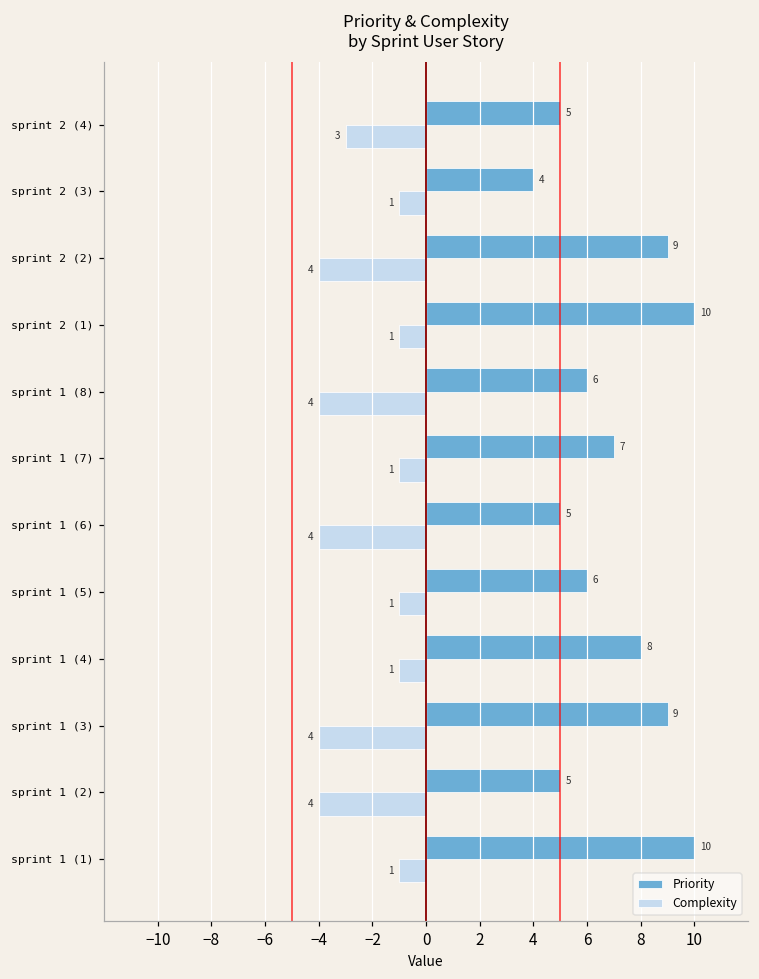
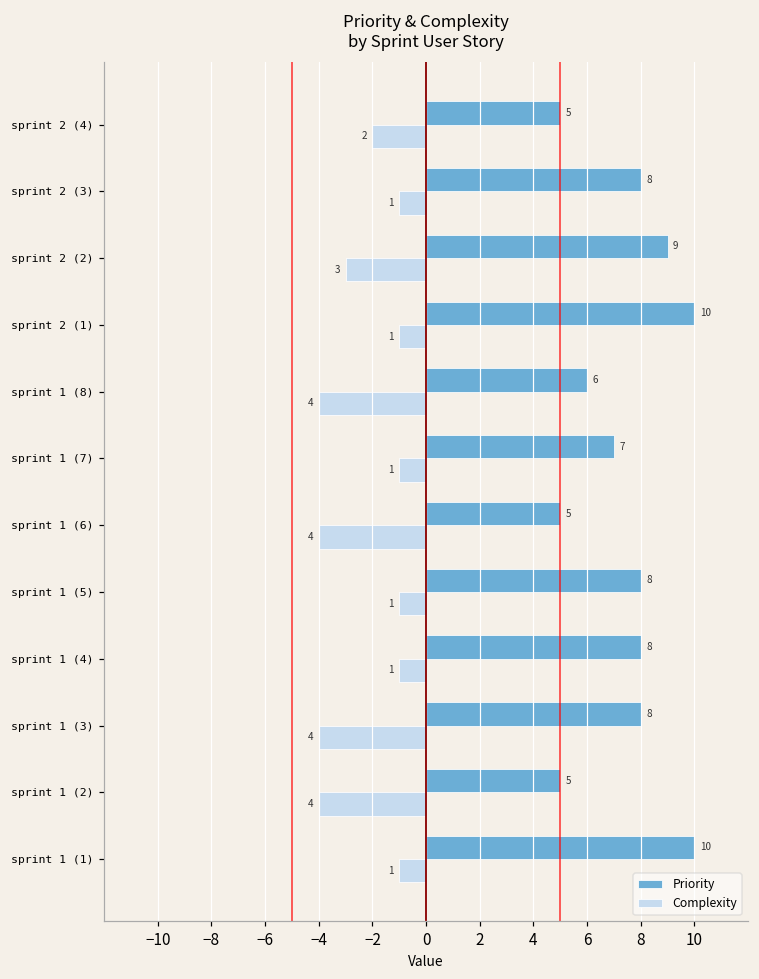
  {
    "Priority": {
      "sprint 2 (4)": 5,
-     "sprint 2 (3)": 4,
+     "sprint 2 (3)": 8,
      "sprint 2 (2)": 9,
      "sprint 2 (1)": 10,
      "sprint 1 (8)": 6,
      "sprint 1 (7)": 7,
      "sprint 1 (6)": 5,
-     "sprint 1 (5)": 6,
+     "sprint 1 (5)": 8,
      "sprint 1 (4)": 8,
-     "sprint 1 (3)": 9,
+     "sprint 1 (3)": 8,
      "sprint 1 (2)": 5,
      "sprint 1 (1)": 10
    },
    "Complexity": {
-     "sprint 2 (4)": 3,
-     "sprint 2 (2)": 4
+     "sprint 2 (4)": 2,
+     "sprint 2 (2)": 3
    }
  }
